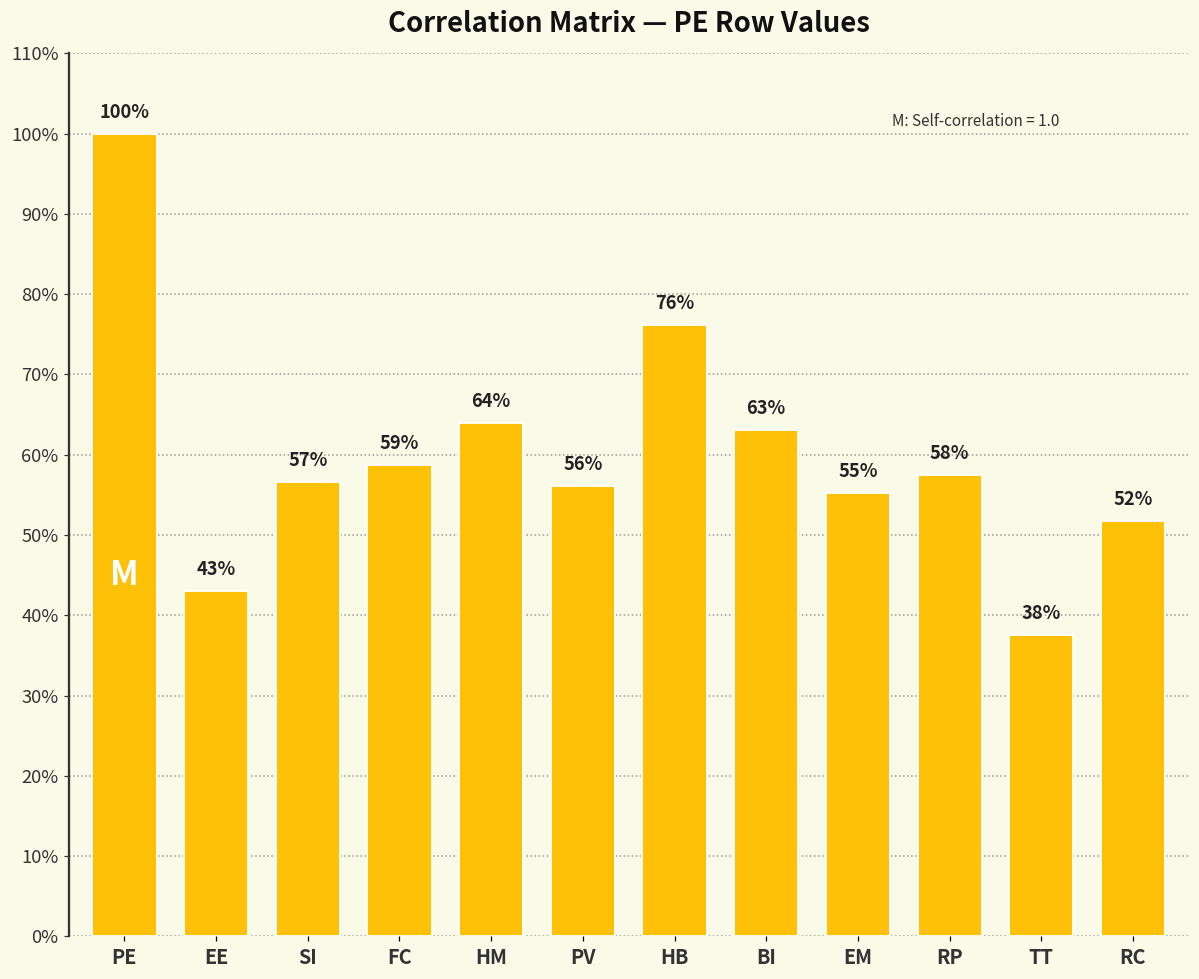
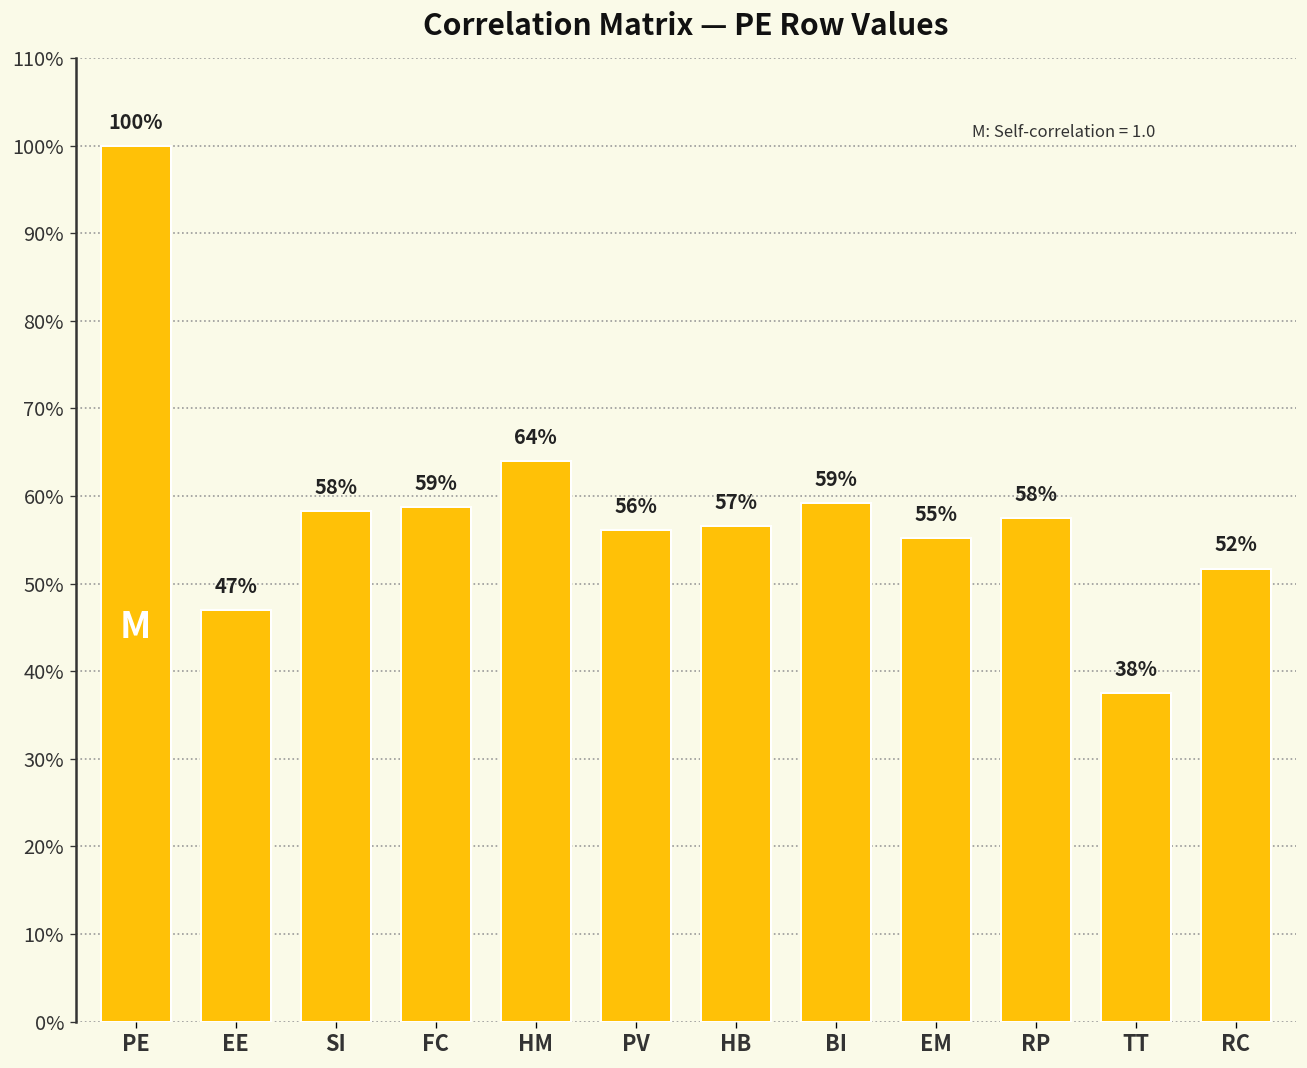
  {
    "PE": "100%",
-   "EE": "43%",
-   "SI": "57%",
+   "EE": "47%",
+   "SI": "58%",
    "FC": "59%",
    "HM": "64%",
    "PV": "56%",
-   "HB": "76%",
-   "BI": "63%",
+   "HB": "57%",
+   "BI": "59%",
    "EM": "55%",
    "RP": "58%",
    "TT": "38%",
    "RC": "52%"
  }
